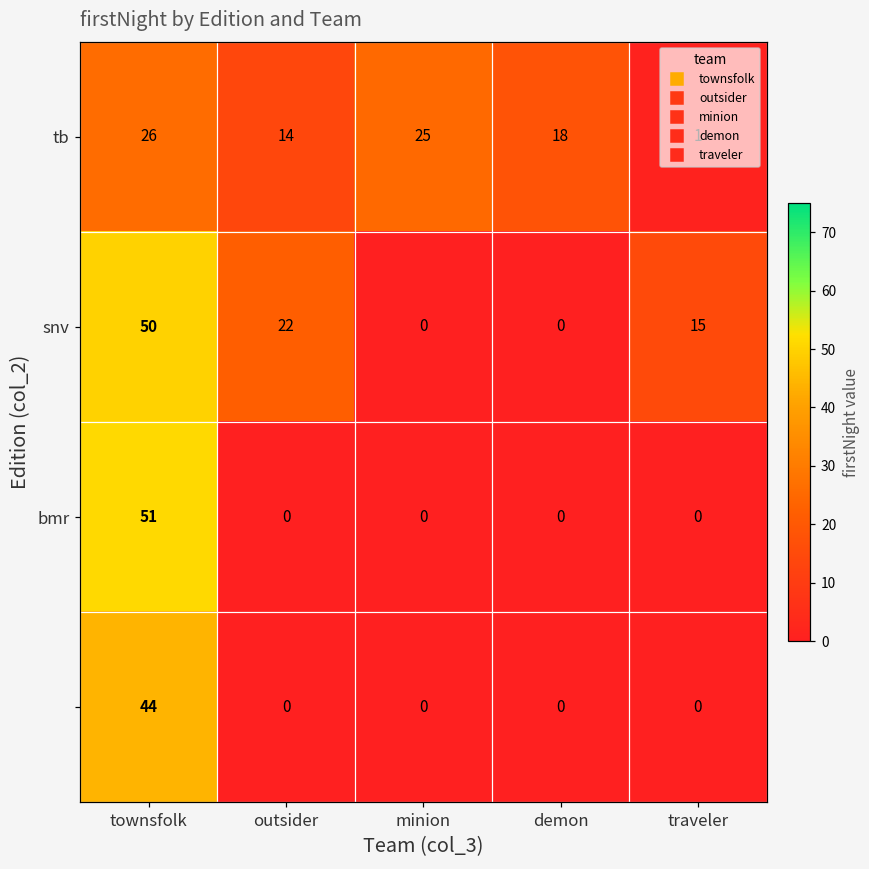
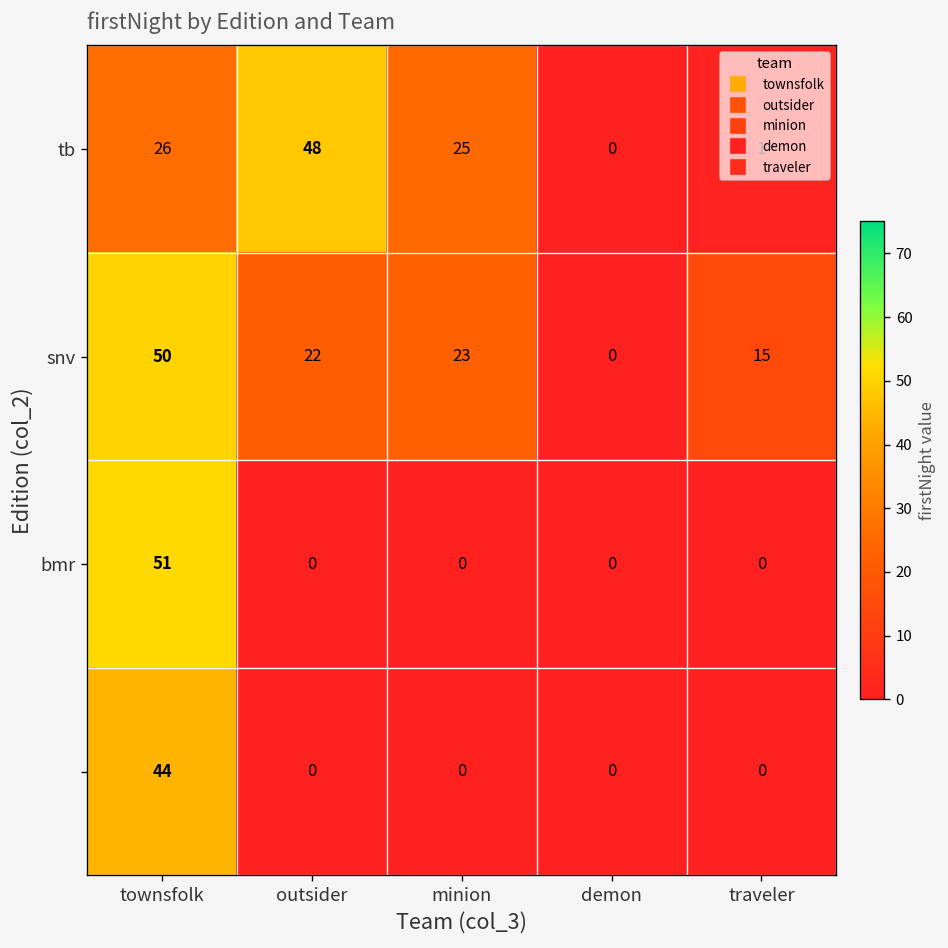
  {
    "tb": {
      "townsfolk": 26,
-     "outsider": 14,
+     "outsider": 48,
      "minion": 25,
-     "demon": 18
+     "demon": 0
    },
    "snv": {
      "townsfolk": 50,
      "outsider": 22,
-     "minion": 0,
+     "minion": 23,
      "demon": 0,
      "traveler": 15
    },
    "bmr": {
      "townsfolk": 51,
      "outsider": 0,
      "minion": 0,
      "demon": 0,
      "traveler": 0
    }
  }
